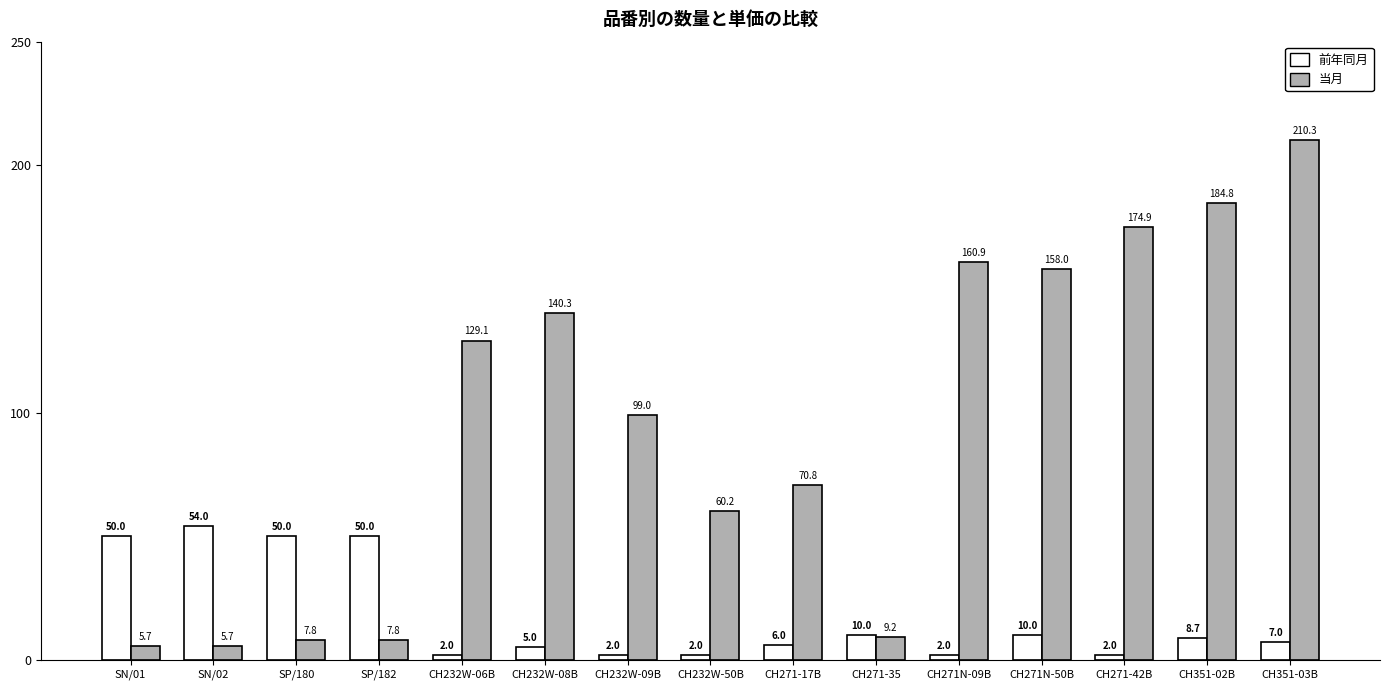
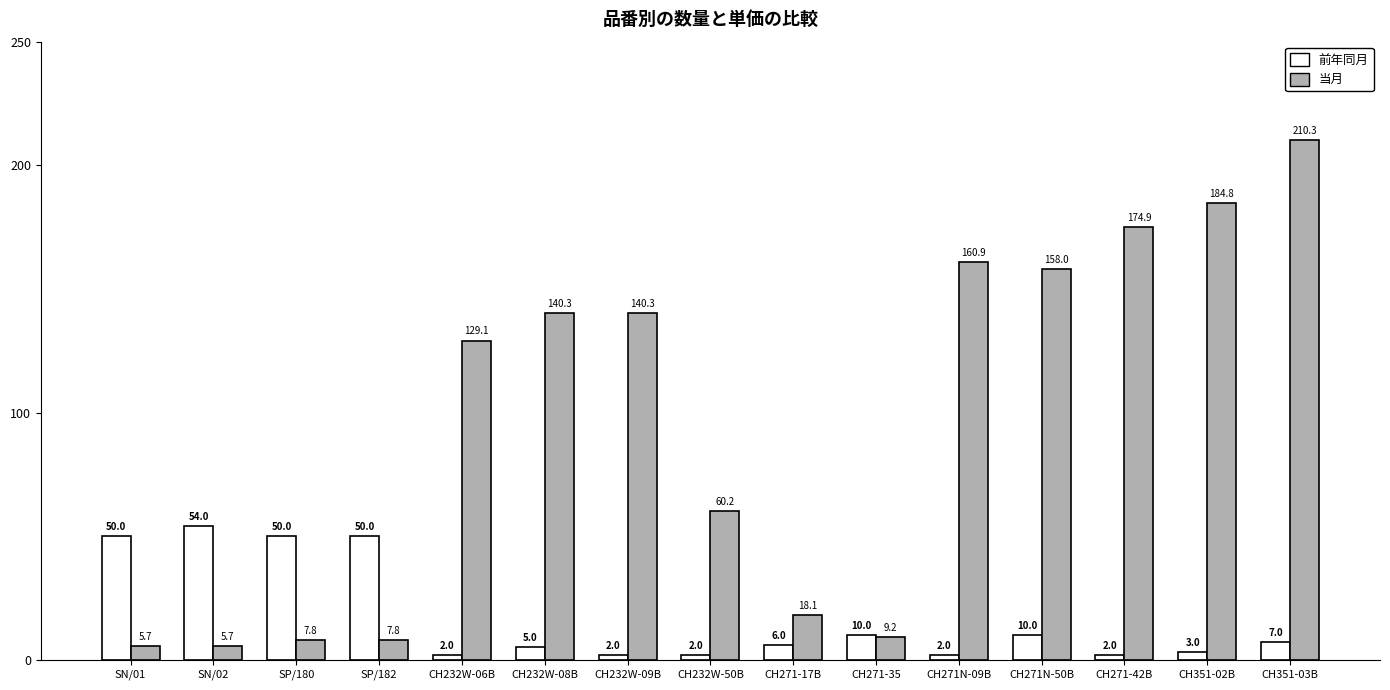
  {
    "前年同月": {
      "SN/01": 50.0,
      "SN/02": 54.0,
      "SP/180": 50.0,
      "SP/182": 50.0,
      "CH232W-06B": 2.0,
      "CH232W-08B": 5.0,
      "CH232W-09B": 2.0,
      "CH232W-50B": 2.0,
      "CH271-17B": 6.0,
      "CH271-35": 10.0,
      "CH271N-09B": 2.0,
      "CH271N-50B": 10.0,
      "CH271-42B": 2.0,
-     "CH351-02B": 8.7,
+     "CH351-02B": 3.0,
      "CH351-03B": 7.0
    },
    "当月": {
      "SN/01": 5.7,
      "SN/02": 5.7,
      "SP/180": 7.8,
      "SP/182": 7.8,
      "CH232W-06B": 129.1,
      "CH232W-08B": 140.3,
-     "CH232W-09B": 99.0,
+     "CH232W-09B": 140.3,
      "CH232W-50B": 60.2,
-     "CH271-17B": 70.8,
+     "CH271-17B": 18.1,
      "CH271-35": 9.2,
      "CH271N-09B": 160.9,
      "CH271N-50B": 158.0,
      "CH271-42B": 174.9,
      "CH351-02B": 184.8,
      "CH351-03B": 210.3
    }
  }
